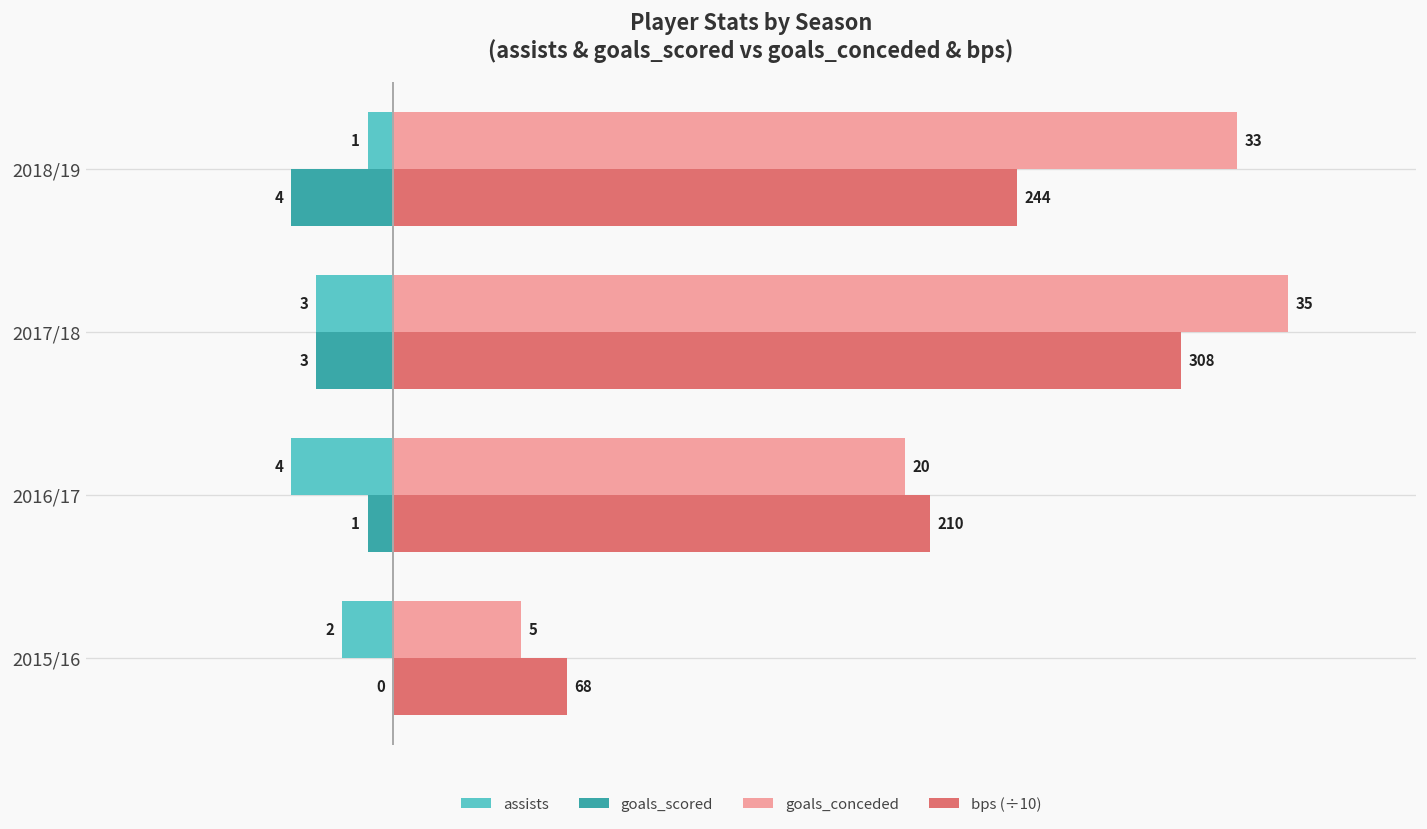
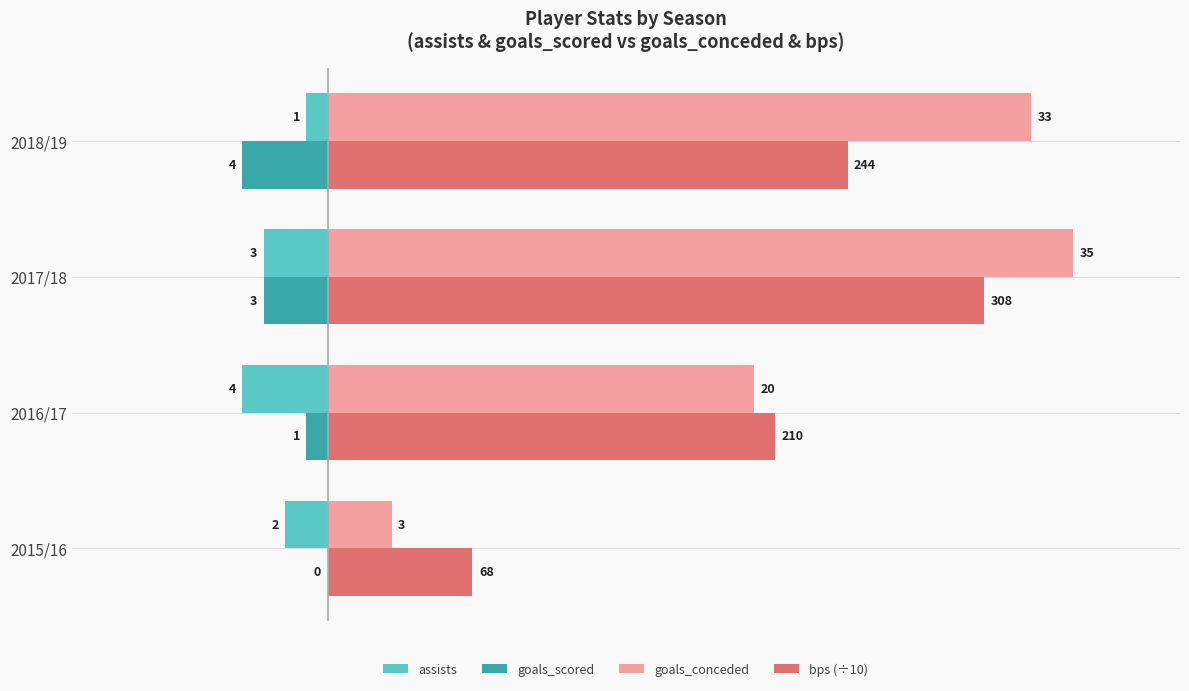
  {
    "goals_conceded": {
      "2018/19": 33,
      "2017/18": 35,
      "2016/17": 20,
-     "2015/16": 5
+     "2015/16": 3
    }
  }
